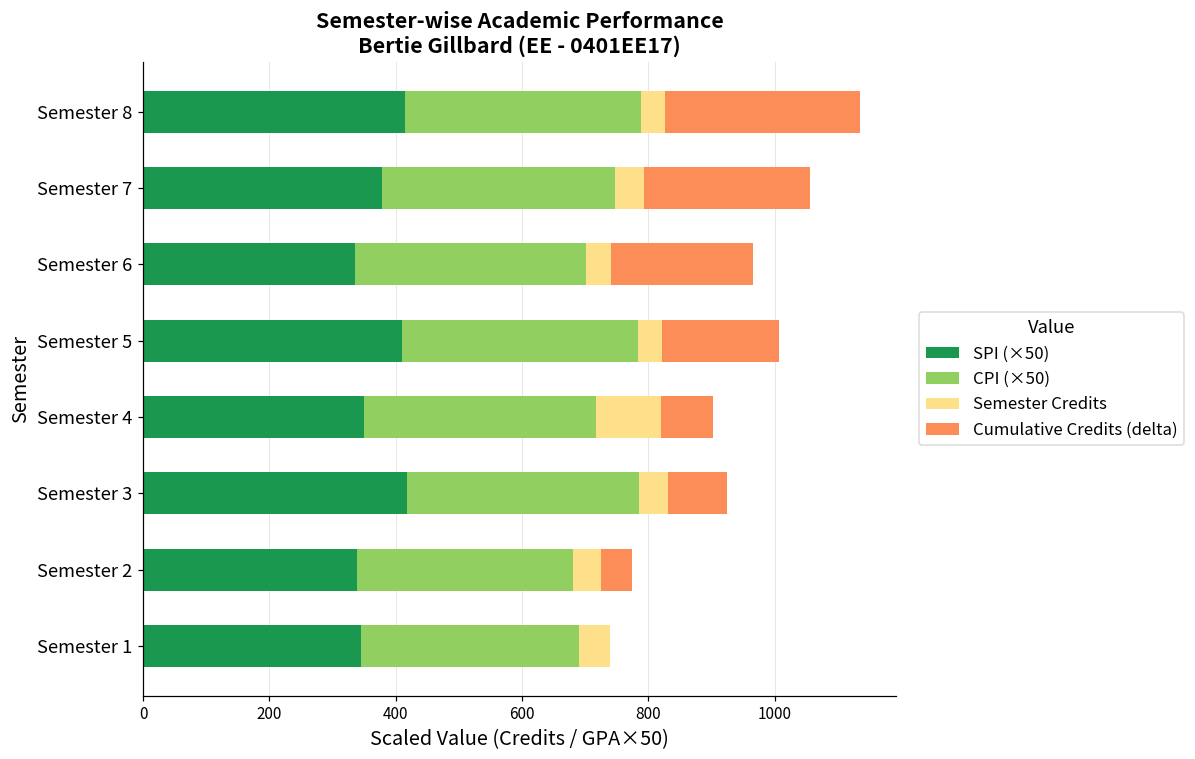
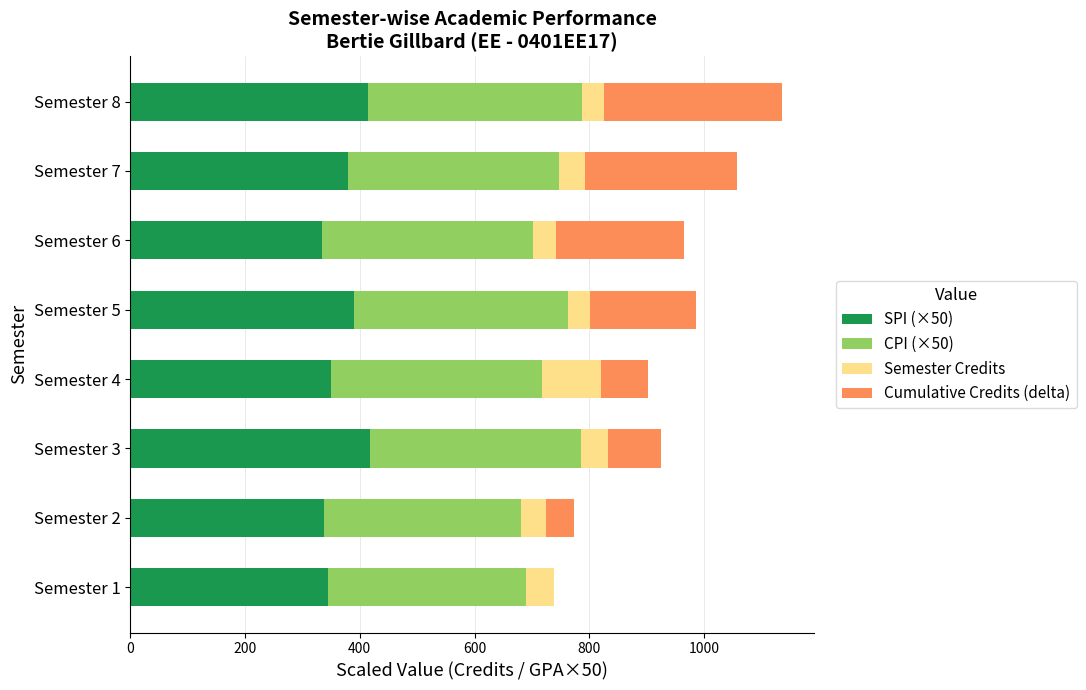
  {
    "SPI (×50)": {
      "Semester 8": 410,
      "Semester 7": 380,
      "Semester 6": 340,
-     "Semester 5": 410,
+     "Semester 5": 390,
      "Semester 4": 350,
      "Semester 3": 420,
      "Semester 2": 340,
      "Semester 1": 350
    },
    "CPI (×50)": {
      "Semester 8": 370,
      "Semester 7": 370,
      "Semester 6": 370,
      "Semester 5": 370,
      "Semester 4": 370,
      "Semester 3": 370,
      "Semester 2": 340,
      "Semester 1": 350
    },
    "Semester Credits": {
      "Semester 8": 40,
      "Semester 7": 50,
      "Semester 6": 40,
      "Semester 5": 40,
      "Semester 4": 100,
      "Semester 3": 50,
      "Semester 2": 40,
      "Semester 1": 50
    },
    "Cumulative Credits (delta)": {
      "Semester 8": 310,
      "Semester 7": 260,
      "Semester 6": 220,
      "Semester 5": 190,
      "Semester 4": 80,
      "Semester 3": 90,
      "Semester 2": 50,
      "Semester 1": 0
    }
  }
